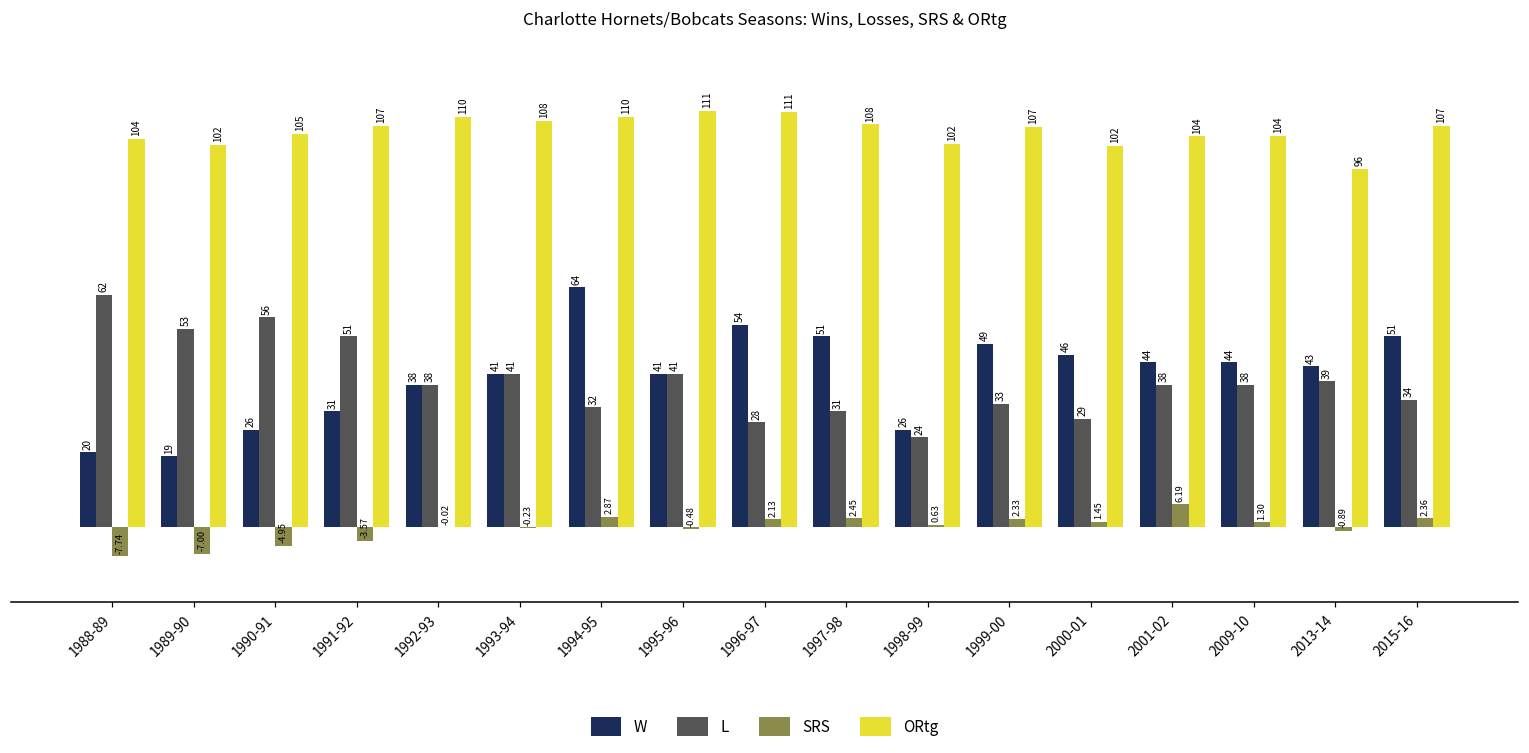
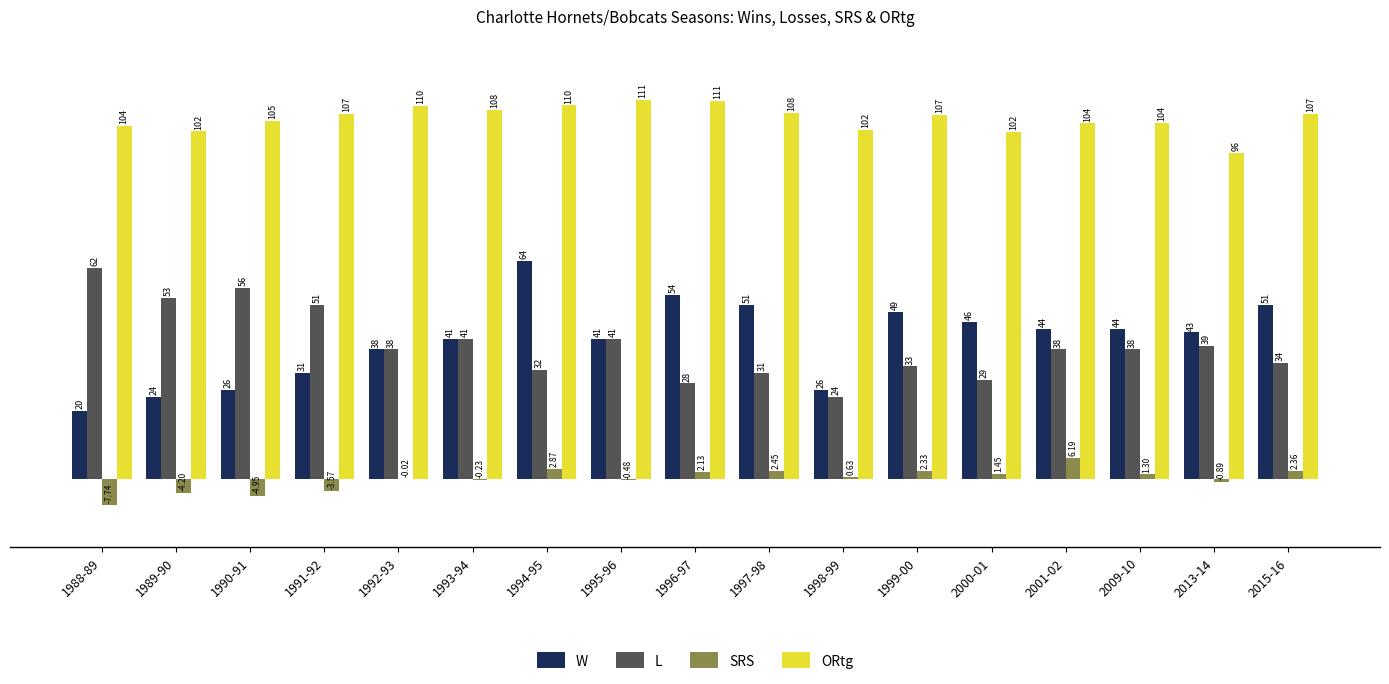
  {
    "W": {
      "1988-89": 20,
-     "1989-90": 19,
+     "1989-90": 24,
      "1990-91": 26,
      "1991-92": 31,
      "1992-93": 38,
      "1993-94": 41,
      "1994-95": 64,
      "1995-96": 41,
      "1996-97": 54,
      "1997-98": 51,
      "1998-99": 26,
      "1999-00": 49,
      "2000-01": 46,
      "2001-02": 44,
      "2009-10": 44,
      "2013-14": 43,
      "2015-16": 51
    },
    "L": {
      "1988-89": 62,
      "1989-90": 53,
      "1990-91": 56,
      "1991-92": 51,
      "1992-93": 38,
      "1993-94": 41,
      "1994-95": 32,
      "1995-96": 41,
      "1996-97": 28,
      "1997-98": 31,
      "1998-99": 24,
      "1999-00": 33,
      "2000-01": 29,
      "2001-02": 38,
      "2009-10": 38,
      "2013-14": 39,
      "2015-16": 34
    },
    "SRS": {
      "1988-89": -7.74,
-     "1989-90": -7.00,
+     "1989-90": -4.20,
      "1990-91": -4.95,
      "1991-92": -3.57,
      "1992-93": -0.02,
      "1993-94": -0.23,
      "1994-95": 2.87,
      "1995-96": -0.48,
      "1996-97": 2.13,
      "1997-98": 2.45,
      "1998-99": 0.63,
      "1999-00": 2.33,
      "2000-01": 1.45,
      "2001-02": 6.19,
      "2009-10": 1.30,
      "2013-14": -0.89,
      "2015-16": 2.36
    },
    "ORtg": {
      "1988-89": 104,
      "1989-90": 102,
      "1990-91": 105,
      "1991-92": 107,
      "1992-93": 110,
      "1993-94": 108,
      "1994-95": 110,
      "1995-96": 111,
      "1996-97": 111,
      "1997-98": 108,
      "1998-99": 102,
      "1999-00": 107,
      "2000-01": 102,
      "2001-02": 104,
      "2009-10": 104,
      "2013-14": 96,
      "2015-16": 107
    }
  }
